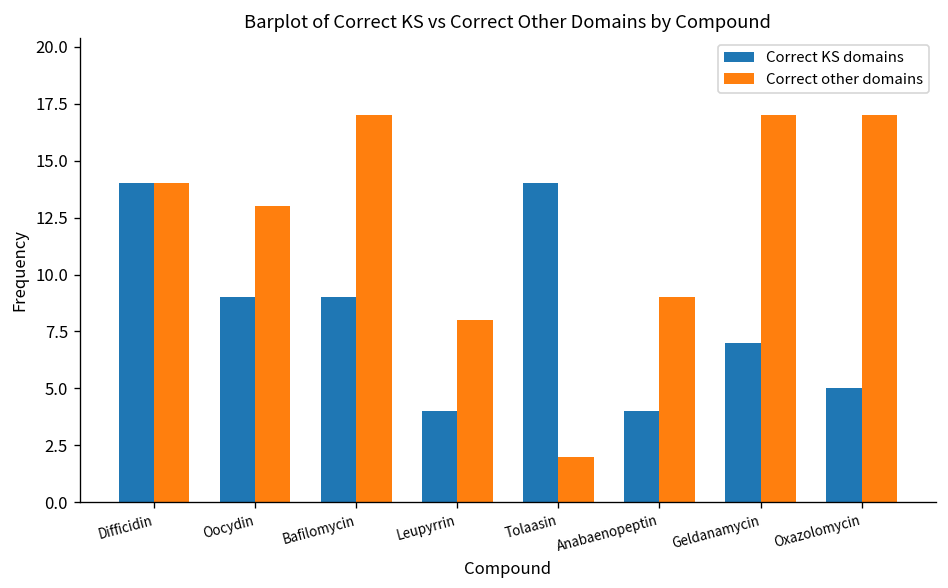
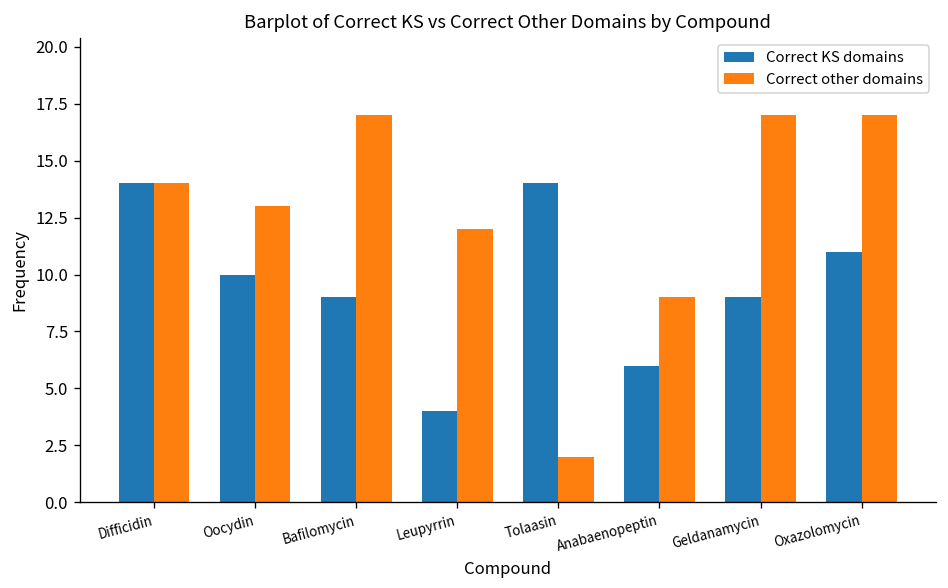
  {
    "Correct KS domains": {
      "Difficidin": 14,
-     "Oocydin": 9,
+     "Oocydin": 10,
      "Bafilomycin": 9,
      "Leupyrrin": 4,
      "Tolaasin": 14,
-     "Anabaenopeptin": 4,
-     "Geldanamycin": 7,
-     "Oxazolomycin": 5
+     "Anabaenopeptin": 6,
+     "Geldanamycin": 9,
+     "Oxazolomycin": 11
    },
    "Correct other domains": {
      "Difficidin": 14,
      "Oocydin": 13,
      "Bafilomycin": 17,
-     "Leupyrrin": 8,
+     "Leupyrrin": 12,
      "Tolaasin": 2,
      "Anabaenopeptin": 9,
      "Geldanamycin": 17,
      "Oxazolomycin": 17
    }
  }
